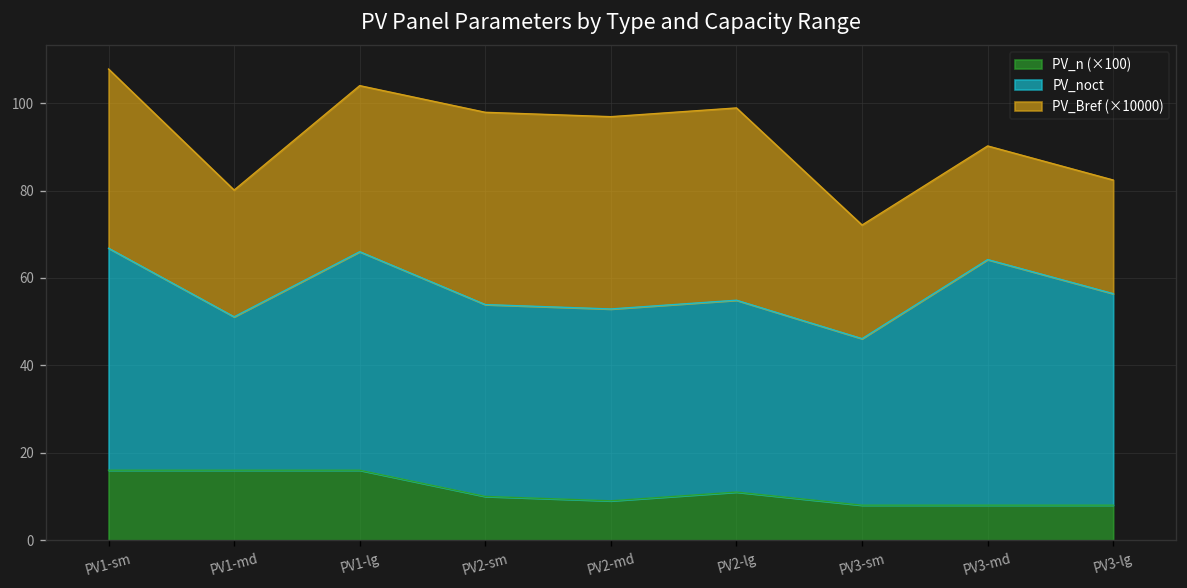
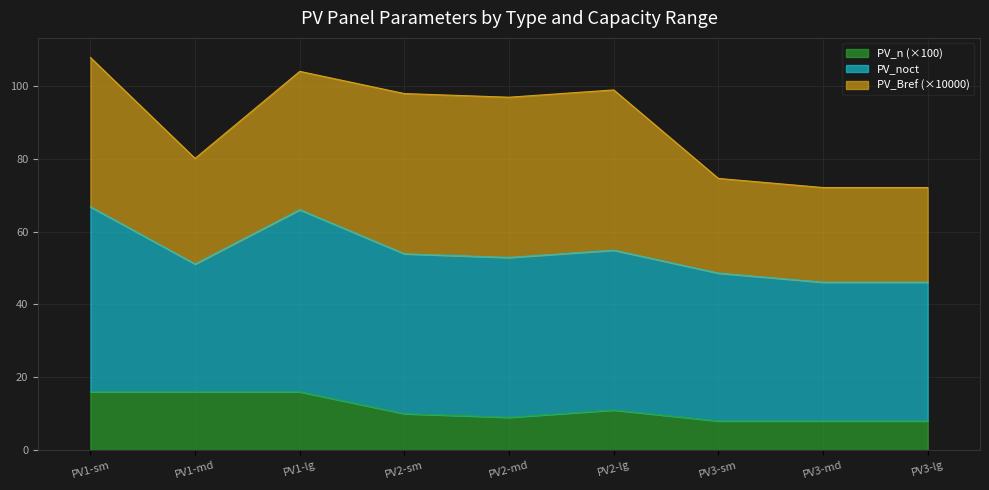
  {
    "PV_n (×100)": {
      "PV1-sm": 16,
      "PV1-md": 16,
      "PV1-lg": 16,
      "PV2-sm": 10,
      "PV2-md": 9,
      "PV2-lg": 11,
      "PV3-sm": 8,
      "PV3-md": 8,
      "PV3-lg": 8
    },
    "PV_noct": {
      "PV1-sm": 51,
      "PV1-md": 35,
      "PV1-lg": 50,
      "PV2-sm": 44,
      "PV2-md": 44,
      "PV2-lg": 44,
-     "PV3-sm": 38,
-     "PV3-md": 56,
-     "PV3-lg": 48
+     "PV3-sm": 41,
+     "PV3-md": 38,
+     "PV3-lg": 38
    },
    "PV_Bref (×10000)": {
      "PV1-sm": 41,
      "PV1-md": 29,
      "PV1-lg": 38,
      "PV2-sm": 44,
      "PV2-md": 44,
      "PV2-lg": 44,
      "PV3-sm": 26,
      "PV3-md": 26,
      "PV3-lg": 26
    }
  }
